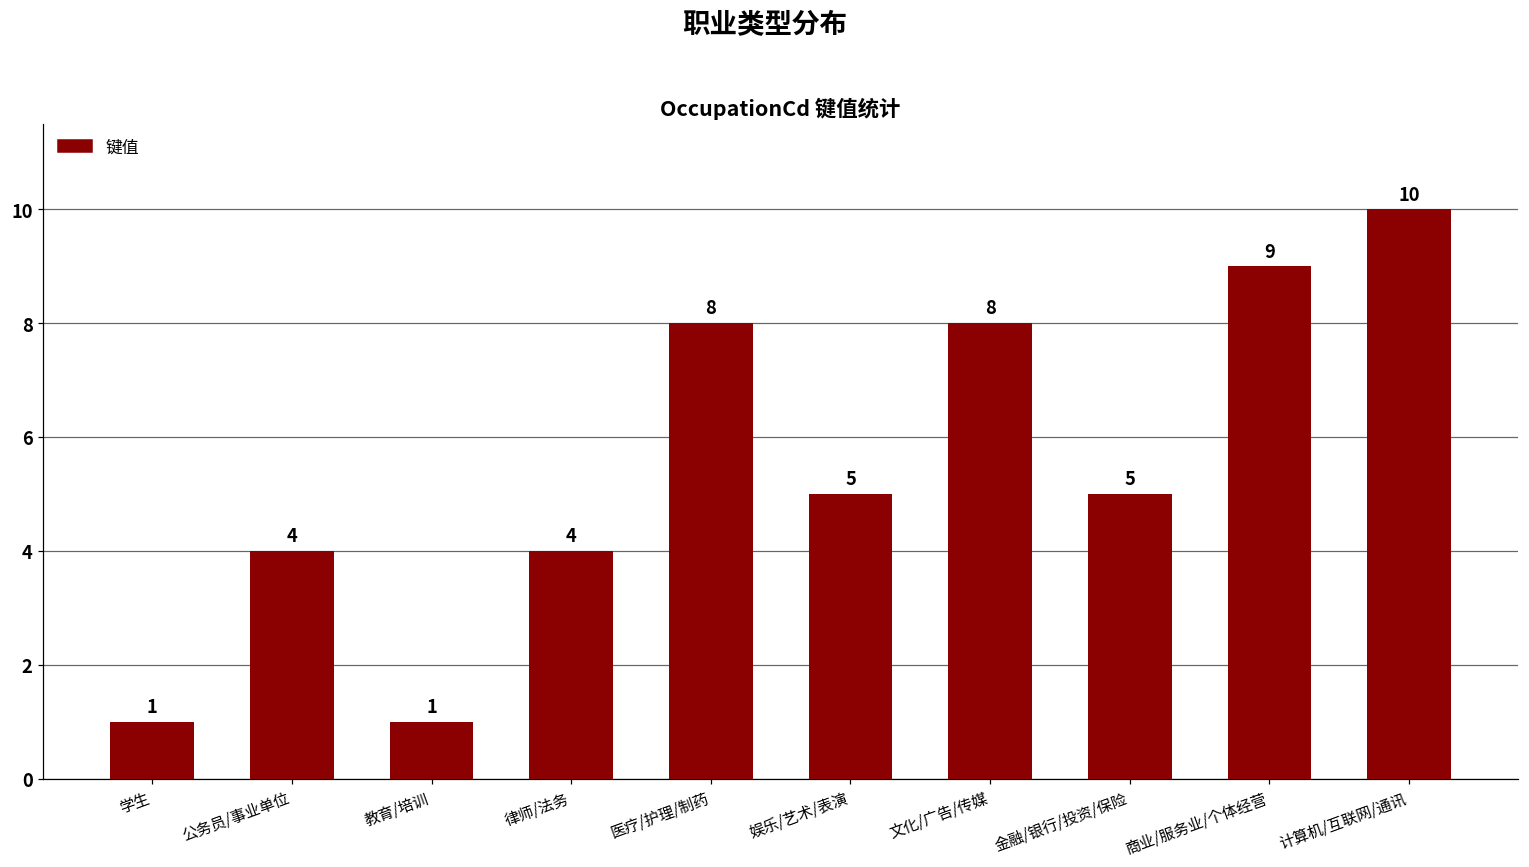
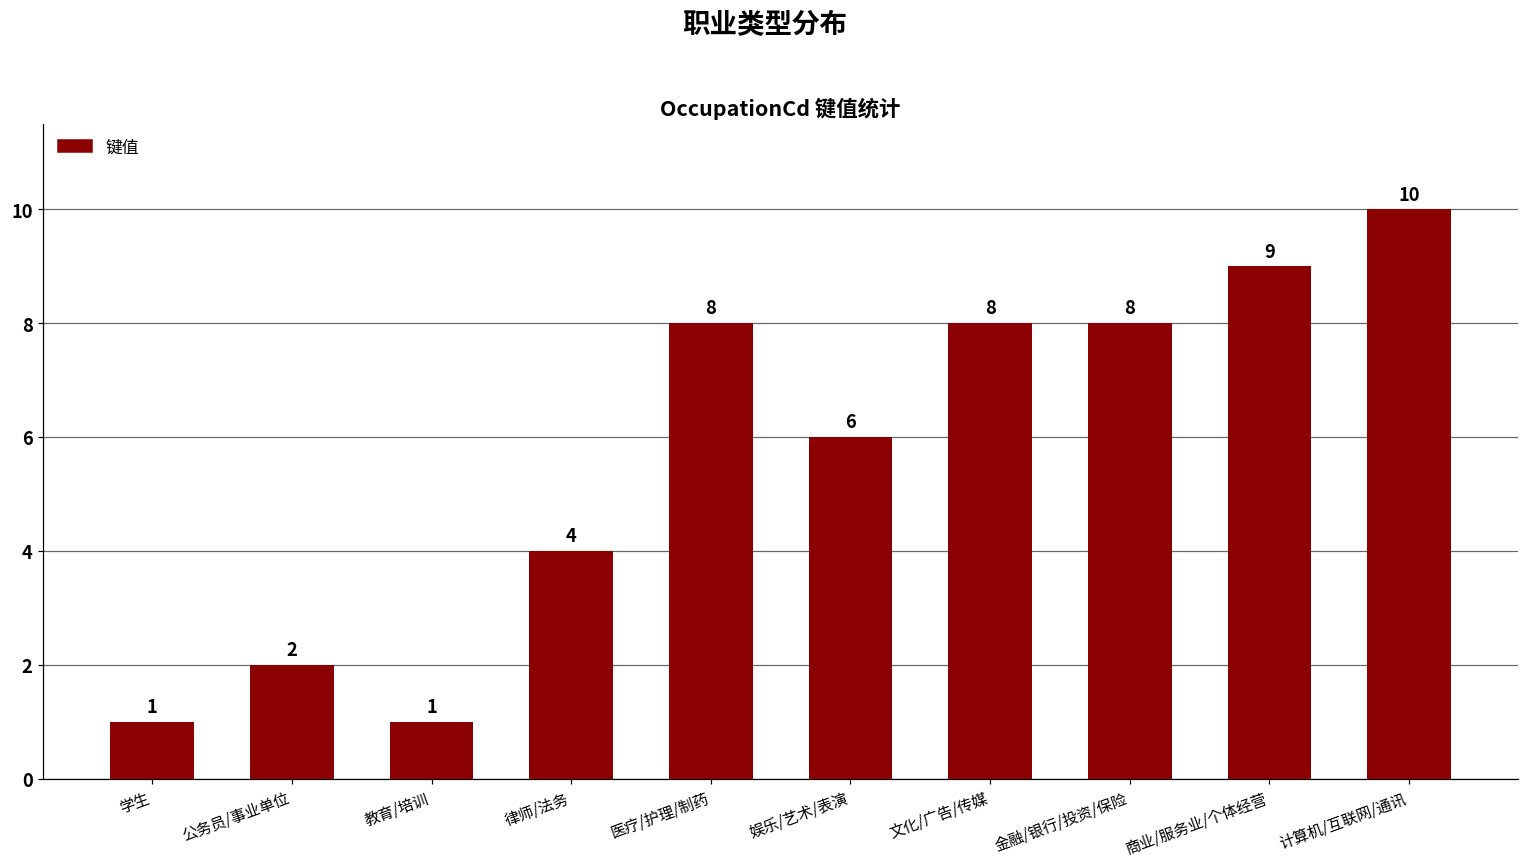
  {
    "学生": 1,
-   "公务员/事业单位": 4,
+   "公务员/事业单位": 2,
    "教育/培训": 1,
    "律师/法务": 4,
    "医疗/护理/制药": 8,
-   "娱乐/艺术/表演": 5,
+   "娱乐/艺术/表演": 6,
    "文化/广告/传媒": 8,
-   "金融/银行/投资/保险": 5,
+   "金融/银行/投资/保险": 8,
    "商业/服务业/个体经营": 9,
    "计算机/互联网/通讯": 10
  }
